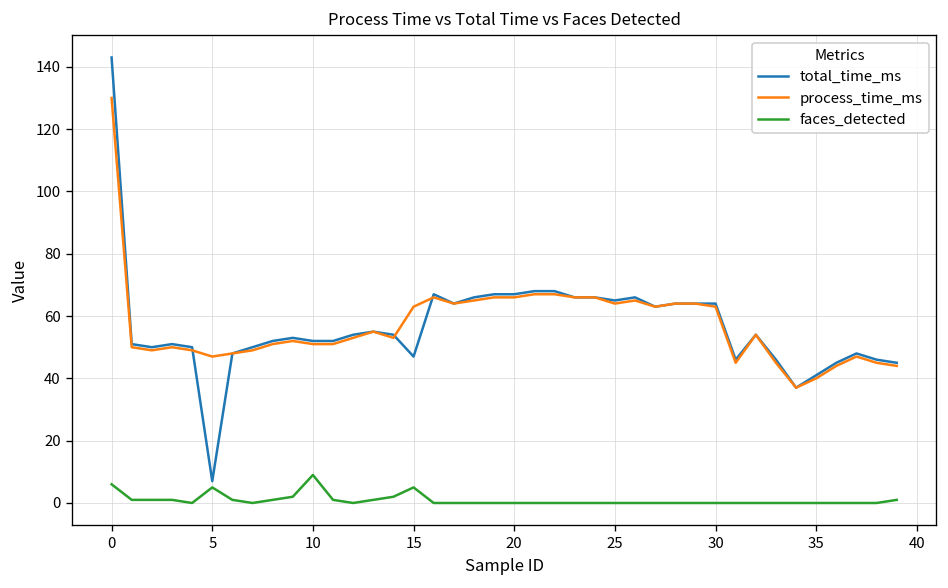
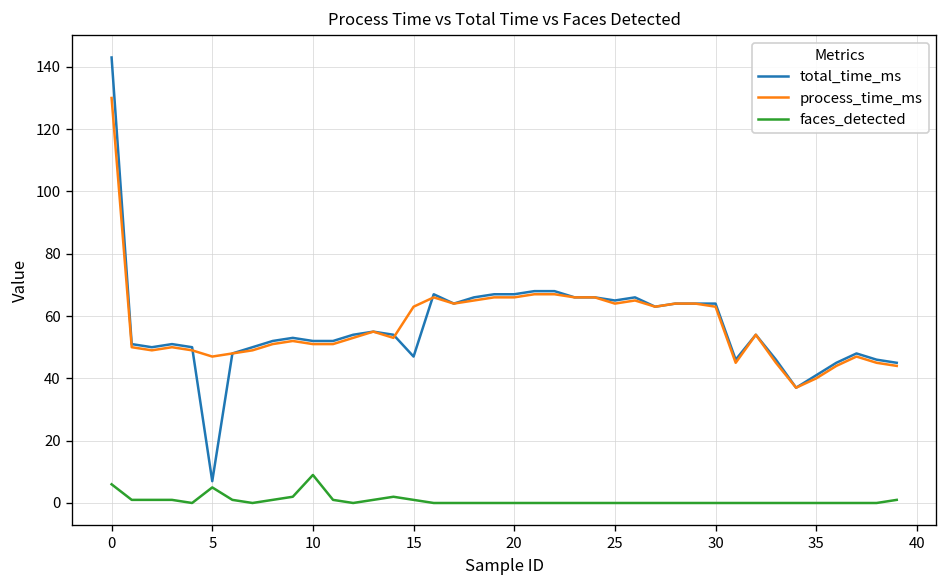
  {
    "total_time_ms": {
      "0": 143,
      "5": 7,
      "10": 52,
      "15": 47,
      "20": 67,
      "25": 65,
      "30": 64,
      "35": 41
    },
    "process_time_ms": {
      "0": 130,
      "5": 47,
      "10": 51,
      "15": 63,
      "20": 66,
      "25": 64,
      "30": 63,
      "35": 40
    },
    "faces_detected": {
      "0": 6,
      "5": 5,
      "10": 9,
-     "15": 5,
+     "15": 1,
      "20": 0,
      "25": 0,
      "30": 0,
      "35": 0
    }
  }
